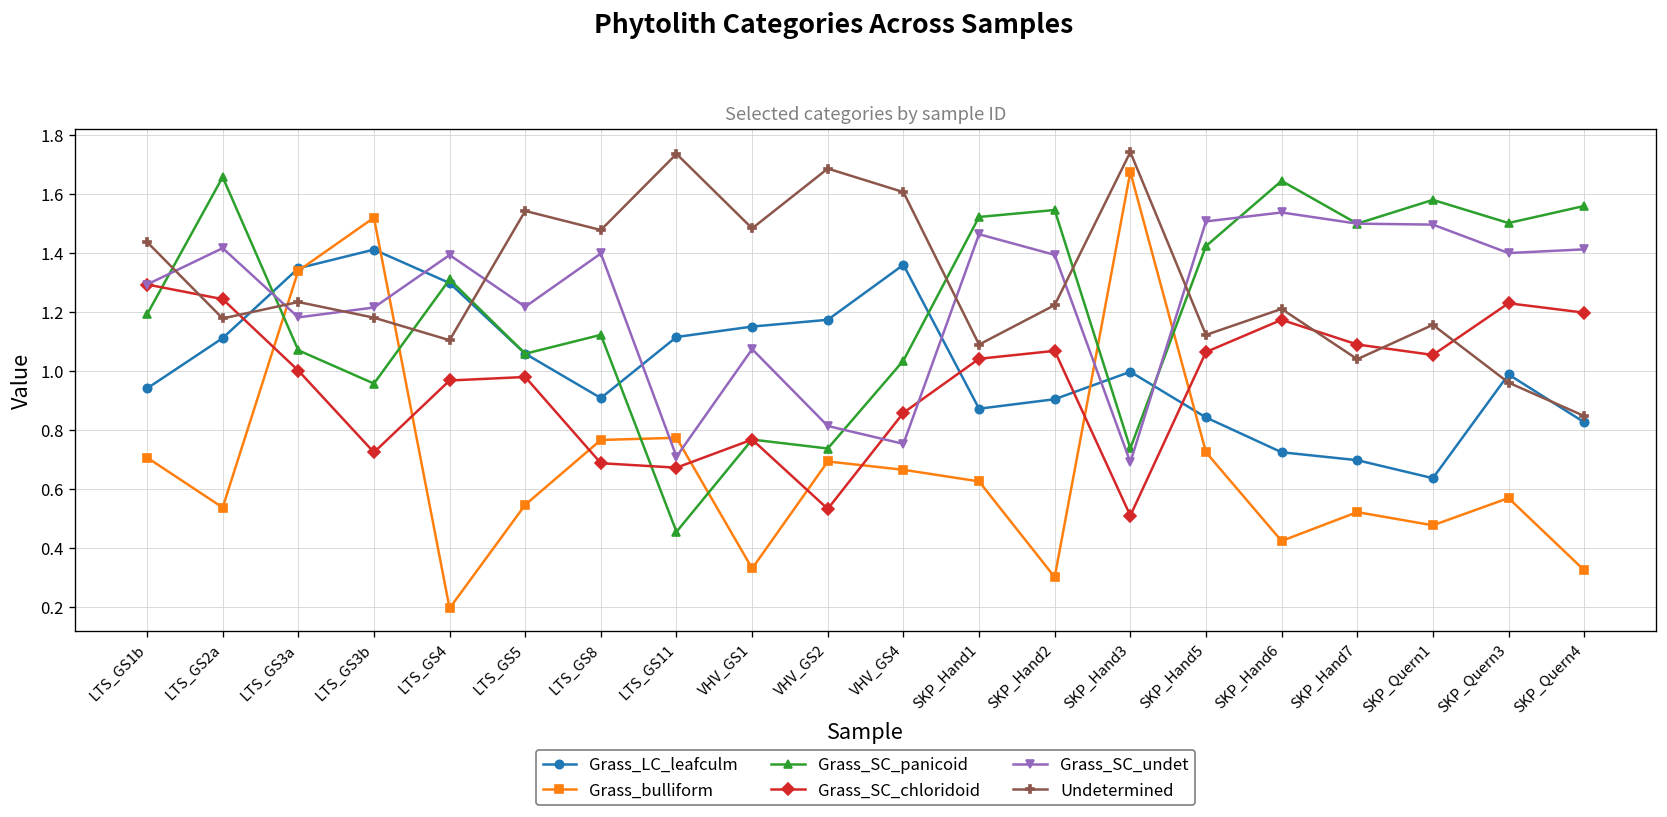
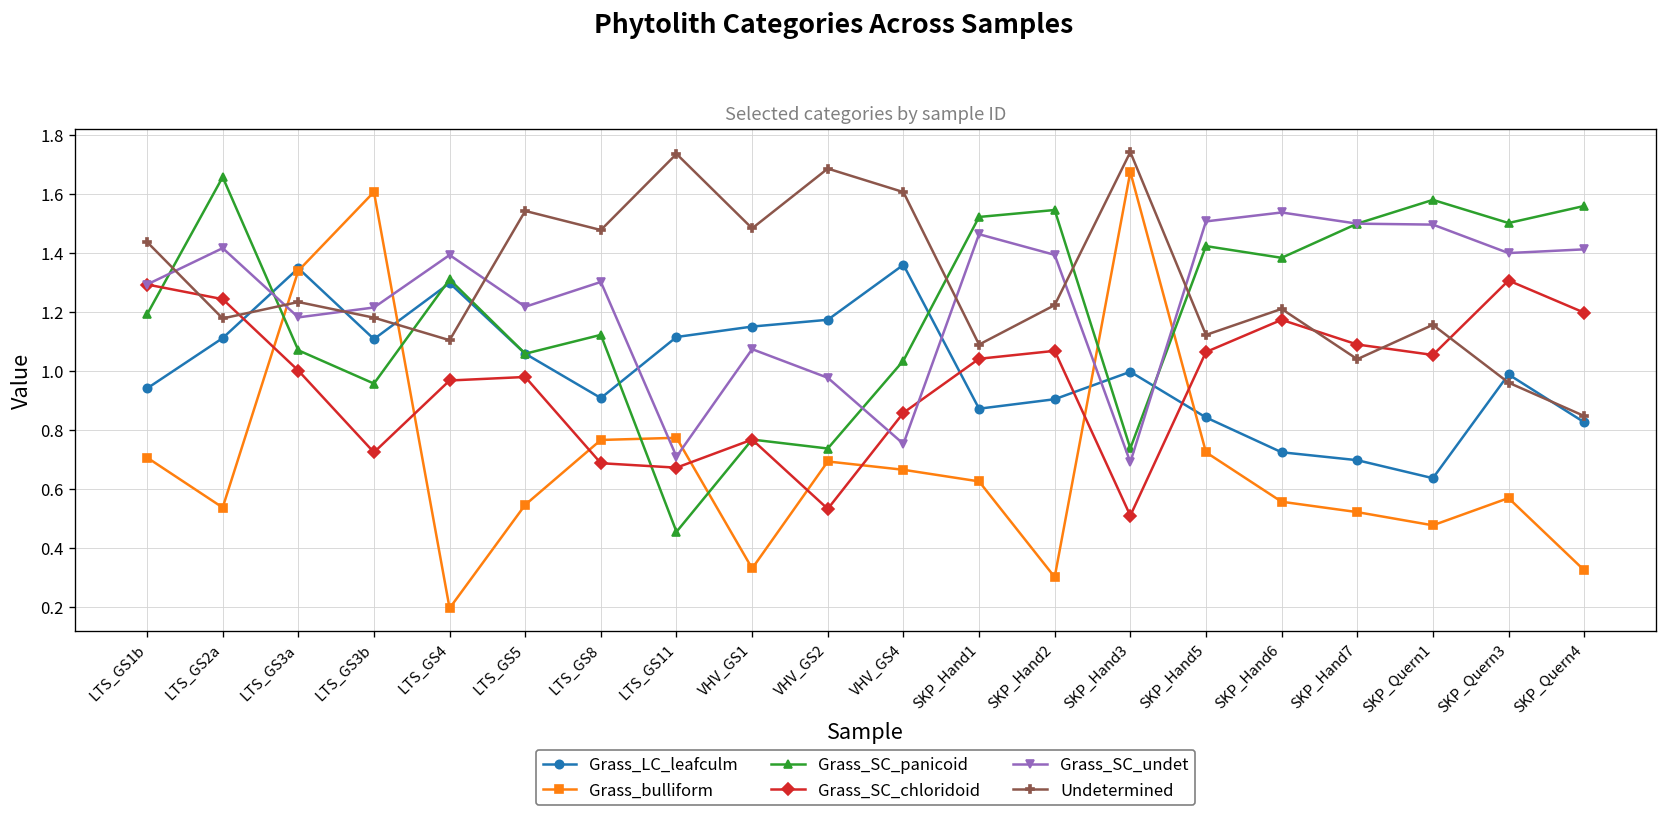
  {
    "Grass_LC_leafculm": {
      "LTS_GS1b": 0.94,
      "LTS_GS2a": 1.11,
-     "LTS_GS3b": 1.41,
+     "LTS_GS3b": 1.11,
      "LTS_GS4": 1.30,
      "LTS_GS8": 0.91,
      "LTS_GS11": 1.12,
      "VHV_GS1": 1.15,
      "VHV_GS2": 1.17,
      "VHV_GS4": 1.36,
      "SKP_Hand1": 0.87,
      "SKP_Hand2": 0.90,
      "SKP_Hand3": 1.00,
      "SKP_Hand5": 0.84,
      "SKP_Hand6": 0.72,
      "SKP_Hand7": 0.70,
      "SKP_Quern1": 0.64,
      "SKP_Quern3": 0.99,
      "SKP_Quern4": 0.83
    },
    "Grass_bulliform": {
      "LTS_GS1b": 0.71,
      "LTS_GS2a": 0.54,
-     "LTS_GS3b": 1.52,
+     "LTS_GS3b": 1.61,
      "LTS_GS4": 0.20,
      "LTS_GS5": 0.55,
      "LTS_GS8": 0.77,
      "LTS_GS11": 0.77,
      "VHV_GS1": 0.33,
      "VHV_GS2": 0.69,
      "VHV_GS4": 0.67,
      "SKP_Hand1": 0.63,
      "SKP_Hand2": 0.30,
      "SKP_Hand3": 1.67,
      "SKP_Hand5": 0.72,
-     "SKP_Hand6": 0.42,
+     "SKP_Hand6": 0.56,
      "SKP_Hand7": 0.52,
      "SKP_Quern1": 0.48,
      "SKP_Quern3": 0.57,
      "SKP_Quern4": 0.33
    },
    "Grass_SC_panicoid": {
      "LTS_GS1b": 1.19,
      "LTS_GS2a": 1.66,
      "LTS_GS3a": 1.07,
      "LTS_GS3b": 0.96,
      "LTS_GS4": 1.31,
      "LTS_GS8": 1.12,
      "LTS_GS11": 0.46,
      "VHV_GS2": 0.74,
      "VHV_GS4": 1.04,
      "SKP_Hand1": 1.52,
      "SKP_Hand2": 1.55,
      "SKP_Hand3": 0.74,
      "SKP_Hand5": 1.42,
-     "SKP_Hand6": 1.64,
+     "SKP_Hand6": 1.38,
      "SKP_Quern1": 1.58,
      "SKP_Quern3": 1.50,
      "SKP_Quern4": 1.56
    },
    "Grass_SC_chloridoid": {
      "LTS_GS2a": 1.24,
      "LTS_GS3a": 1.00,
      "LTS_GS3b": 0.72,
      "LTS_GS4": 0.97,
      "LTS_GS5": 0.98,
      "LTS_GS8": 0.69,
      "LTS_GS11": 0.67,
      "VHV_GS2": 0.53,
      "VHV_GS4": 0.86,
      "SKP_Hand1": 1.04,
      "SKP_Hand2": 1.07,
      "SKP_Hand3": 0.51,
      "SKP_Hand5": 1.06,
      "SKP_Hand6": 1.17,
      "SKP_Hand7": 1.09,
      "SKP_Quern1": 1.05,
-     "SKP_Quern3": 1.23,
+     "SKP_Quern3": 1.31,
      "SKP_Quern4": 1.20
    },
    "Grass_SC_undet": {
      "LTS_GS2a": 1.42,
      "LTS_GS3a": 1.18,
      "LTS_GS3b": 1.22,
      "LTS_GS4": 1.39,
      "LTS_GS5": 1.22,
-     "LTS_GS8": 1.40,
+     "LTS_GS8": 1.30,
      "LTS_GS11": 0.71,
      "VHV_GS1": 1.07,
-     "VHV_GS2": 0.81,
+     "VHV_GS2": 0.98,
      "VHV_GS4": 0.75,
      "SKP_Hand1": 1.46,
      "SKP_Hand2": 1.39,
      "SKP_Hand3": 0.69,
      "SKP_Hand5": 1.51,
      "SKP_Hand6": 1.54,
      "SKP_Quern1": 1.50,
      "SKP_Quern3": 1.40,
      "SKP_Quern4": 1.41
    },
    "Undetermined": {
      "LTS_GS1b": 1.44,
      "LTS_GS2a": 1.18,
      "LTS_GS3a": 1.23,
      "LTS_GS3b": 1.18,
      "LTS_GS4": 1.10,
      "LTS_GS5": 1.54,
      "LTS_GS8": 1.48,
      "LTS_GS11": 1.74,
      "VHV_GS1": 1.48,
      "VHV_GS2": 1.69,
      "VHV_GS4": 1.61,
      "SKP_Hand1": 1.09,
      "SKP_Hand2": 1.22,
      "SKP_Hand3": 1.74,
      "SKP_Hand5": 1.12,
      "SKP_Hand6": 1.21,
      "SKP_Hand7": 1.04,
      "SKP_Quern1": 1.16,
      "SKP_Quern3": 0.96,
      "SKP_Quern4": 0.85
    }
  }
